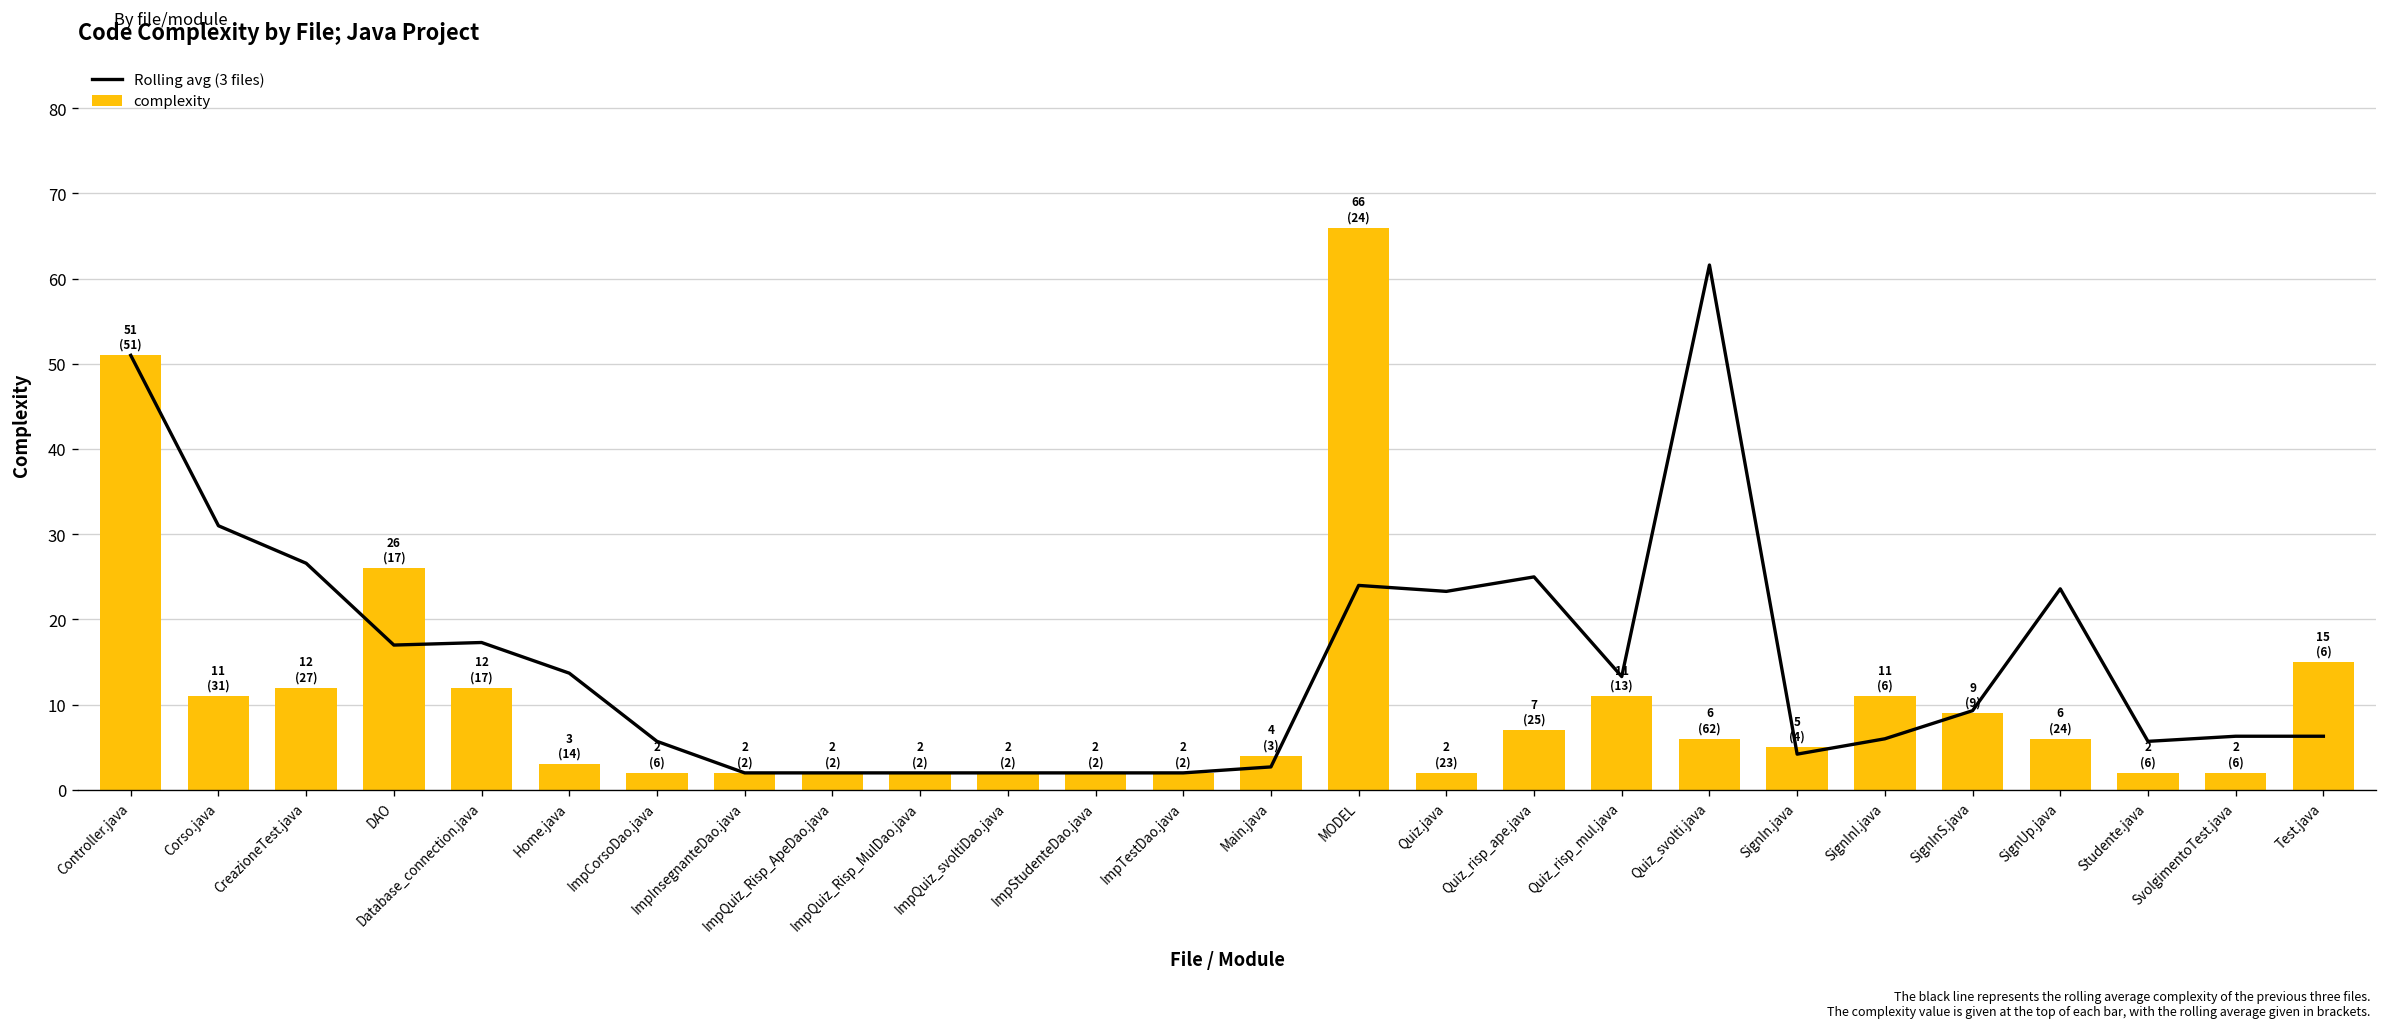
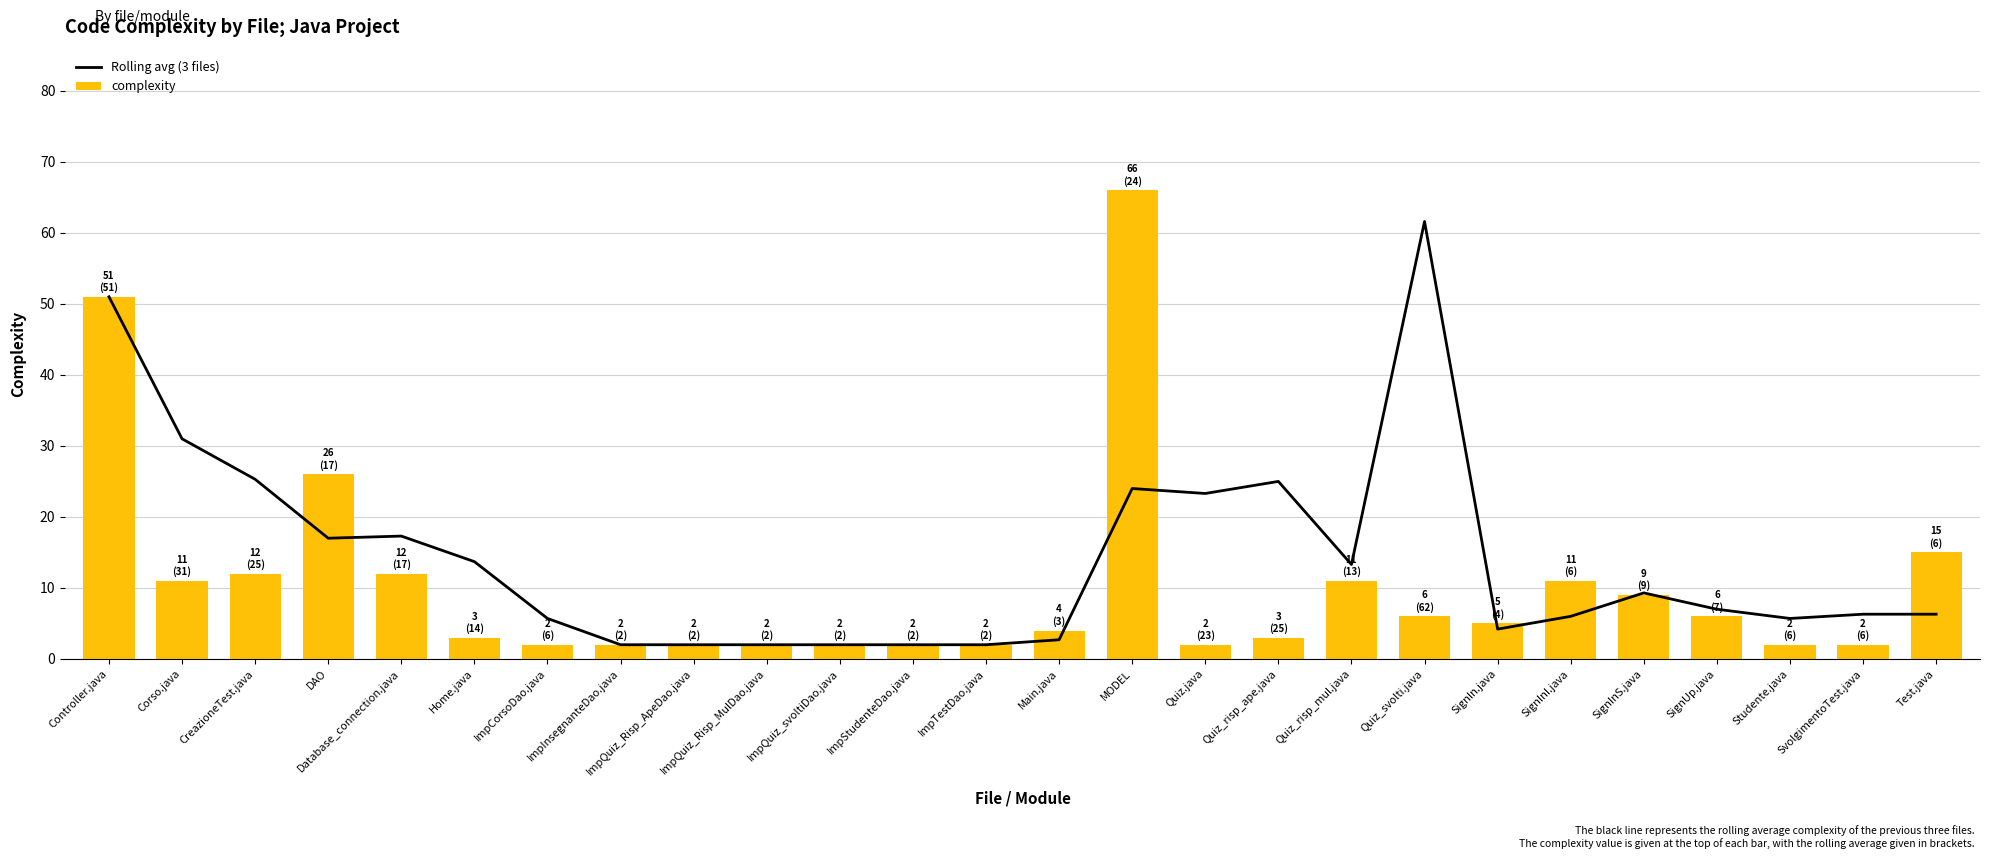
  {
    "Rolling avg (3 files)": {
      "Controller.java": "51",
-     "CreazioneTest.java": "(27)",
+     "CreazioneTest.java": "(25)",
      "Database_connection.java": "(17)",
      "ImpCorsoDao.java": "(6)",
      "ImpInsegnanteDao.java": "2",
      "ImpQuiz_Risp_ApeDao.java": "2",
      "ImpQuiz_Risp_MulDao.java": "2",
      "ImpQuiz_svoltiDao.java": "2",
      "ImpStudenteDao.java": "2",
      "ImpTestDao.java": "2",
      "Main.java": "(3)",
      "Quiz_risp_mul.java": "(13)",
      "SignIn.java": "(4)",
      "SignInS.java": "9",
-     "SignUp.java": "(24)",
+     "SignUp.java": "(7)",
      "Studente.java": "(6)",
      "SvolgimentoTest.java": "(6)"
    },
    "complexity": {
      "Controller.java": "51",
      "Corso.java": "11",
      "CreazioneTest.java": "12",
      "DAO": "26",
      "Database_connection.java": "12",
      "Home.java": "3",
      "ImpInsegnanteDao.java": "2",
      "ImpQuiz_Risp_ApeDao.java": "2",
      "ImpQuiz_Risp_MulDao.java": "2",
      "ImpQuiz_svoltiDao.java": "2",
      "ImpStudenteDao.java": "2",
      "ImpTestDao.java": "2",
      "Main.java": "4",
      "MODEL": "66",
      "Quiz.java": "2",
-     "Quiz_risp_ape.java": "7",
+     "Quiz_risp_ape.java": "3",
      "Quiz_svolti.java": "6",
      "SignIn.java": "5",
      "SignInI.java": "11",
      "SignUp.java": "6",
      "SvolgimentoTest.java": "2",
      "Test.java": "15"
    }
  }
